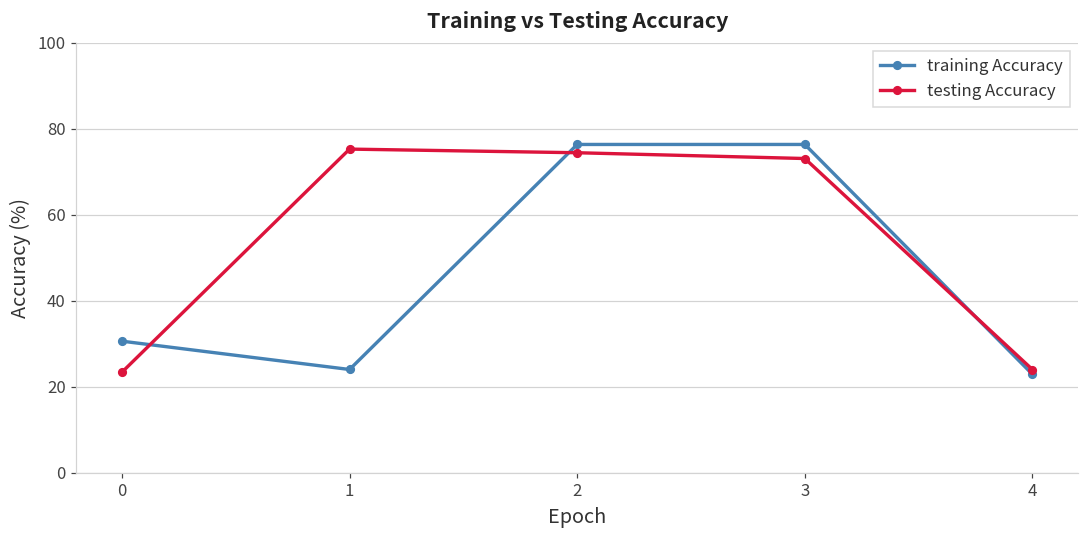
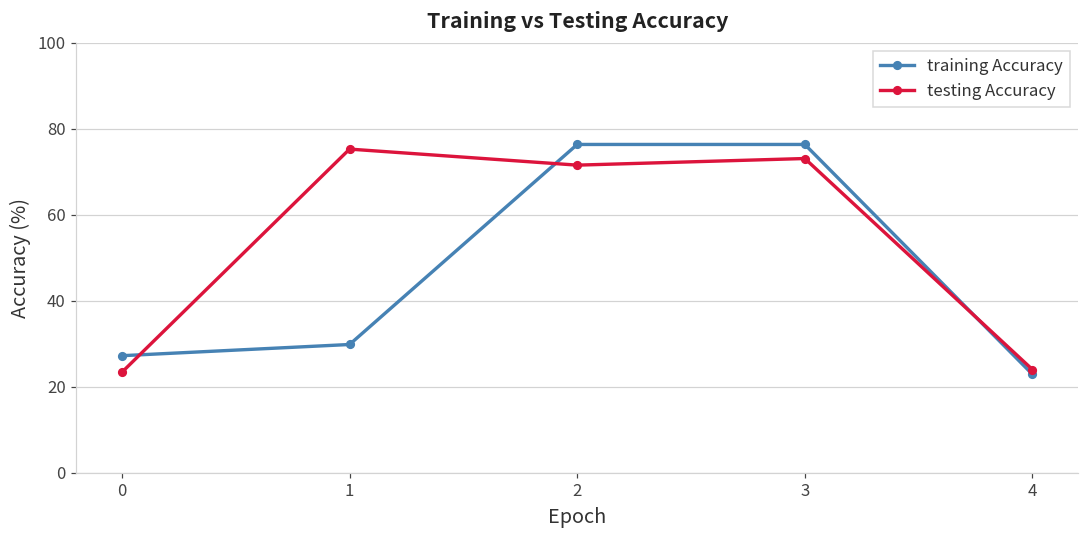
  {
    "training Accuracy": {
-     "0": 31,
-     "1": 24,
+     "0": 27,
+     "1": 30,
      "2": 76,
      "3": 76,
      "4": 23
    },
    "testing Accuracy": {
      "0": 23,
      "1": 75,
-     "2": 74,
+     "2": 72,
      "3": 73,
      "4": 24
    }
  }
